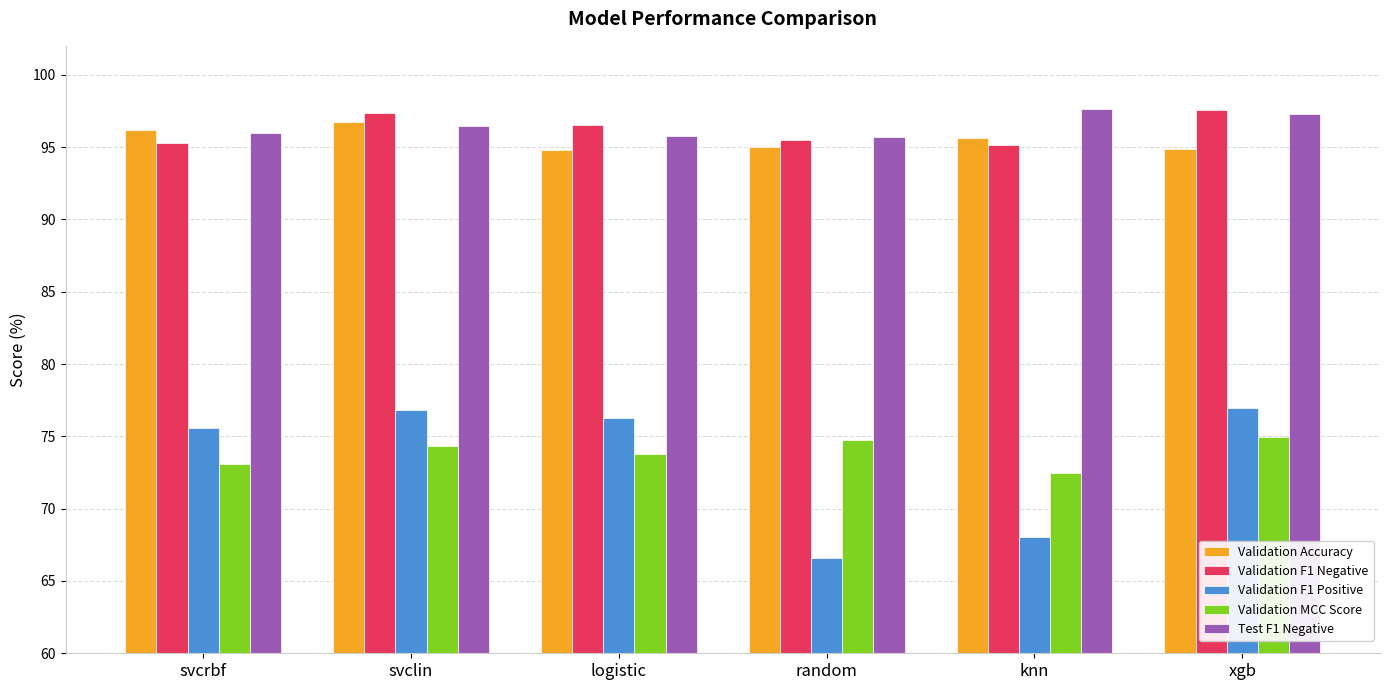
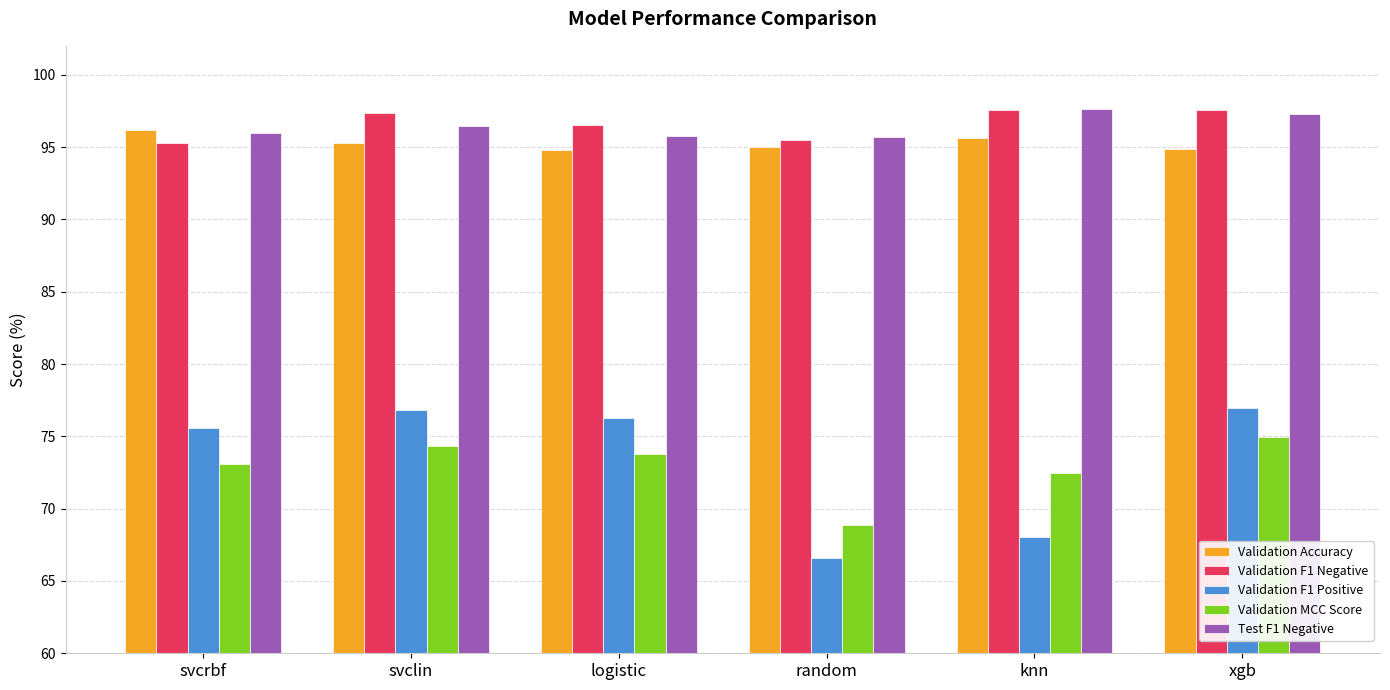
  {
    "Validation Accuracy": {
      "svcrbf": 96.2,
-     "svclin": 96.7,
+     "svclin": 95.3,
      "logistic": 94.8,
      "random": 95.0,
      "knn": 95.6,
      "xgb": 94.8
    },
    "Validation F1 Negative": {
      "svcrbf": 95.3,
      "svclin": 97.4,
      "logistic": 96.5,
      "random": 95.5,
-     "knn": 95.1,
+     "knn": 97.6,
      "xgb": 97.6
    },
    "Validation F1 Positive": {
      "svcrbf": 75.6,
      "svclin": 76.8,
      "logistic": 76.3,
      "random": 66.6,
      "knn": 68.1,
      "xgb": 76.9
    },
    "Validation MCC Score": {
      "svcrbf": 73.1,
      "svclin": 74.3,
      "logistic": 73.8,
-     "random": 74.7,
+     "random": 68.9,
      "knn": 72.5,
      "xgb": 74.9
    },
    "Test F1 Negative": {
      "svcrbf": 96.0,
      "svclin": 96.5,
      "logistic": 95.8,
      "random": 95.7,
      "knn": 97.7,
      "xgb": 97.3
    }
  }
